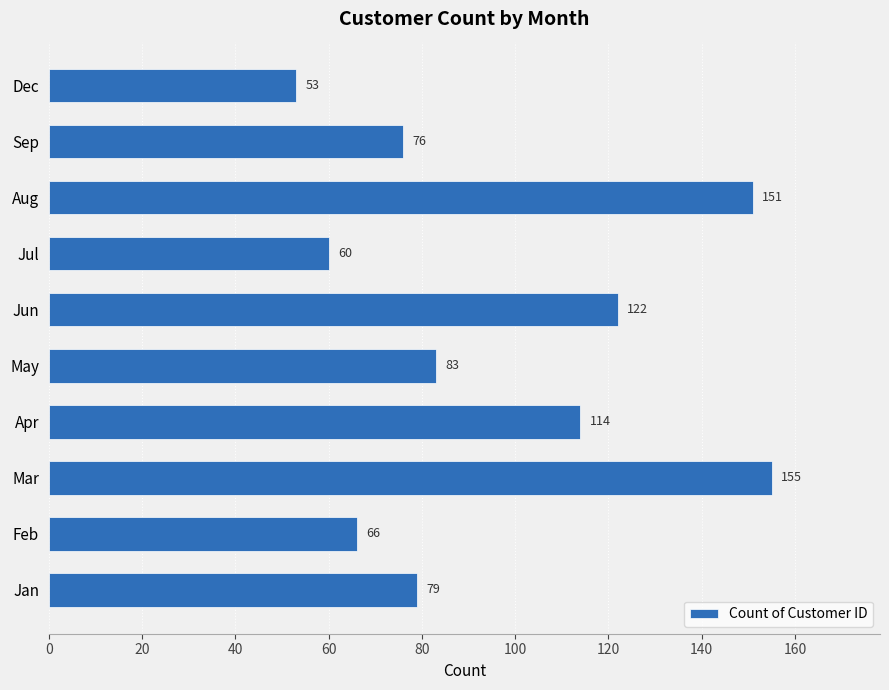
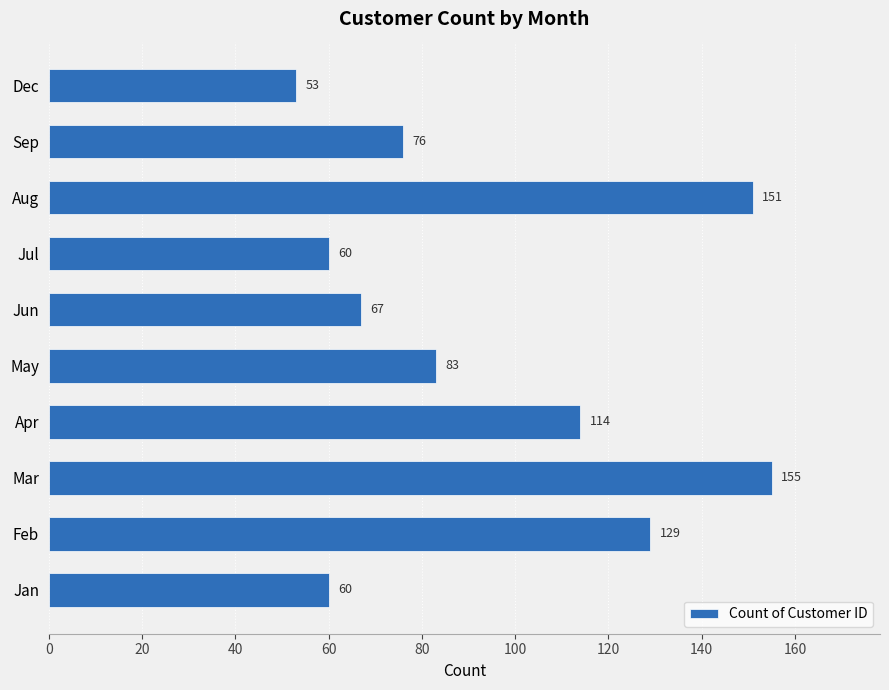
  {
    "Dec": 53,
    "Sep": 76,
    "Aug": 151,
    "Jul": 60,
-   "Jun": 122,
+   "Jun": 67,
    "May": 83,
    "Apr": 114,
    "Mar": 155,
-   "Feb": 66,
-   "Jan": 79
+   "Feb": 129,
+   "Jan": 60
  }
